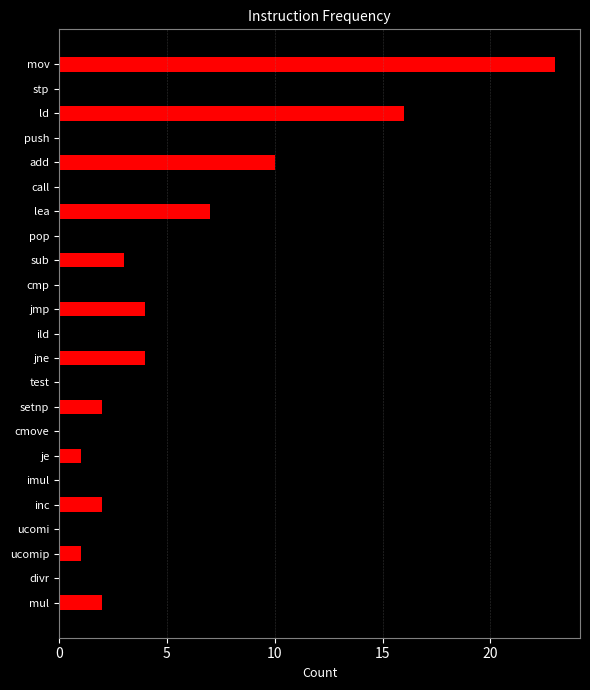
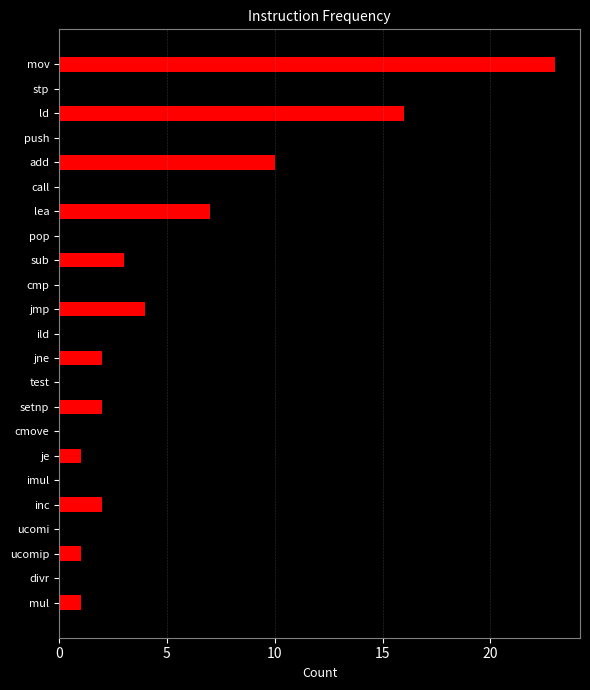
  {
    "mov": 23,
    "stp": 23,
    "ld": 16,
    "push": 15,
    "add": 10,
    "call": 7,
    "lea": 7,
    "pop": 5,
    "sub": 3,
    "cmp": 4,
    "jmp": 4,
    "ild": 3,
-   "jne": 4,
+   "jne": 2,
    "test": 2,
    "setnp": 2,
    "cmove": 11,
    "je": 1,
    "imul": 2,
    "inc": 2,
    "ucomi": 2,
    "ucomip": 1,
    "divr": 1,
-   "mul": 2
+   "mul": 1
  }
